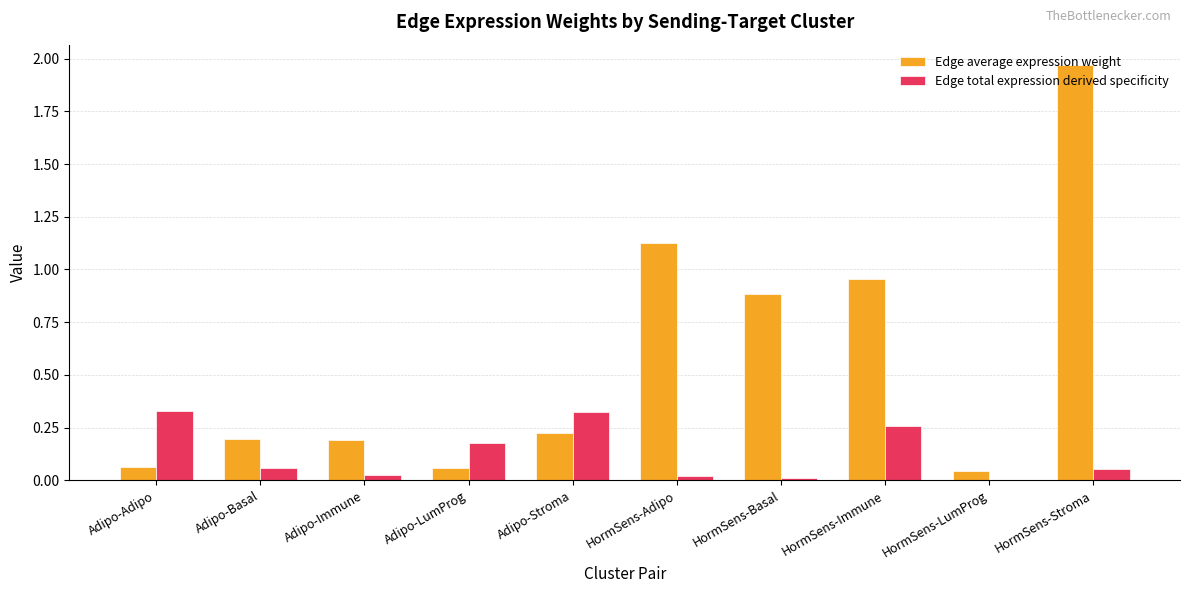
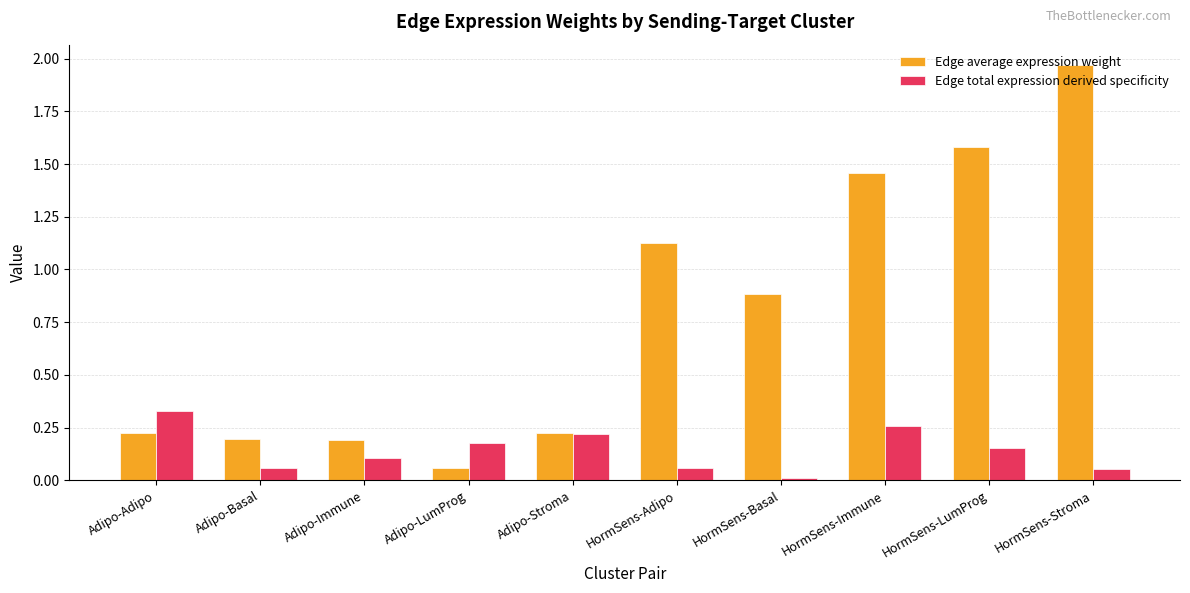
  {
    "Edge average expression weight": {
-     "Adipo-Adipo": 0.06,
+     "Adipo-Adipo": 0.23,
      "Adipo-Basal": 0.20,
      "Adipo-Immune": 0.19,
      "Adipo-LumProg": 0.06,
      "Adipo-Stroma": 0.23,
      "HormSens-Adipo": 1.13,
      "HormSens-Basal": 0.89,
-     "HormSens-Immune": 0.96,
-     "HormSens-LumProg": 0.04,
+     "HormSens-Immune": 1.46,
+     "HormSens-LumProg": 1.58,
      "HormSens-Stroma": 1.97
    },
    "Edge total expression derived specificity": {
      "Adipo-Adipo": 0.33,
      "Adipo-Basal": 0.06,
-     "Adipo-Immune": 0.03,
+     "Adipo-Immune": 0.11,
      "Adipo-LumProg": 0.18,
-     "Adipo-Stroma": 0.32,
-     "HormSens-Adipo": 0.02,
+     "Adipo-Stroma": 0.22,
+     "HormSens-Adipo": 0.06,
      "HormSens-Immune": 0.26,
-     "HormSens-LumProg": 0.00,
+     "HormSens-LumProg": 0.15,
      "HormSens-Stroma": 0.05
    }
  }
